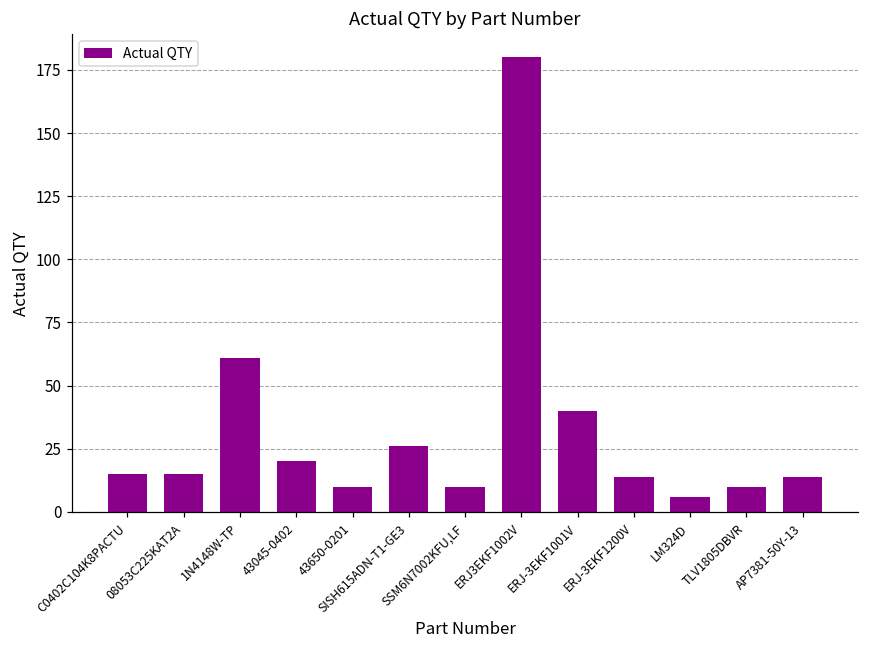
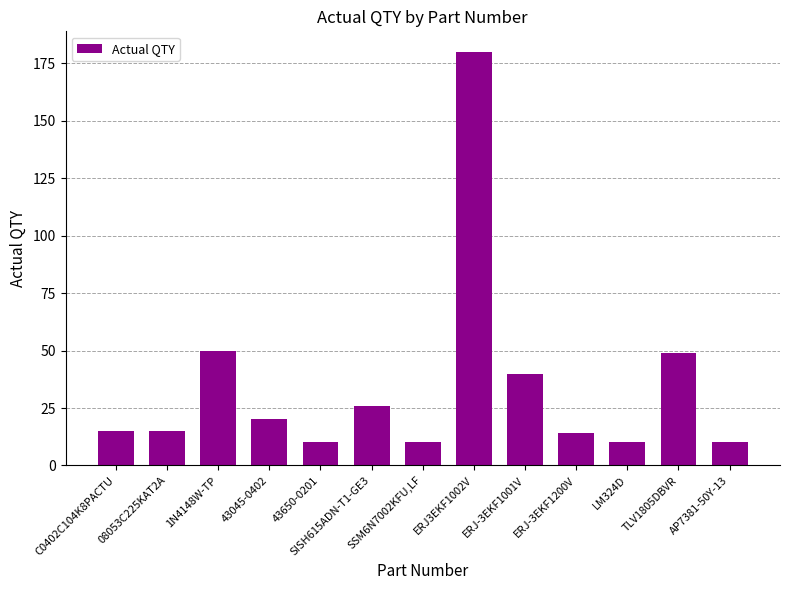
  {
    "C0402C104K8PACTU": 15,
    "08053C225KAT2A": 15,
-   "1N4148W-TP": 61,
+   "1N4148W-TP": 50,
    "43045-0402": 20,
    "43650-0201": 10,
    "SISH615ADN-T1-GE3": 26,
    "SSM6N7002KFU,LF": 10,
    "ERJ3EKF1002V": 180,
    "ERJ-3EKF1001V": 40,
    "ERJ-3EKF1200V": 14,
-   "LM324D": 6,
-   "TLV1805DBVR": 10,
-   "AP7381-50Y-13": 14
+   "LM324D": 10,
+   "TLV1805DBVR": 49,
+   "AP7381-50Y-13": 10
  }
